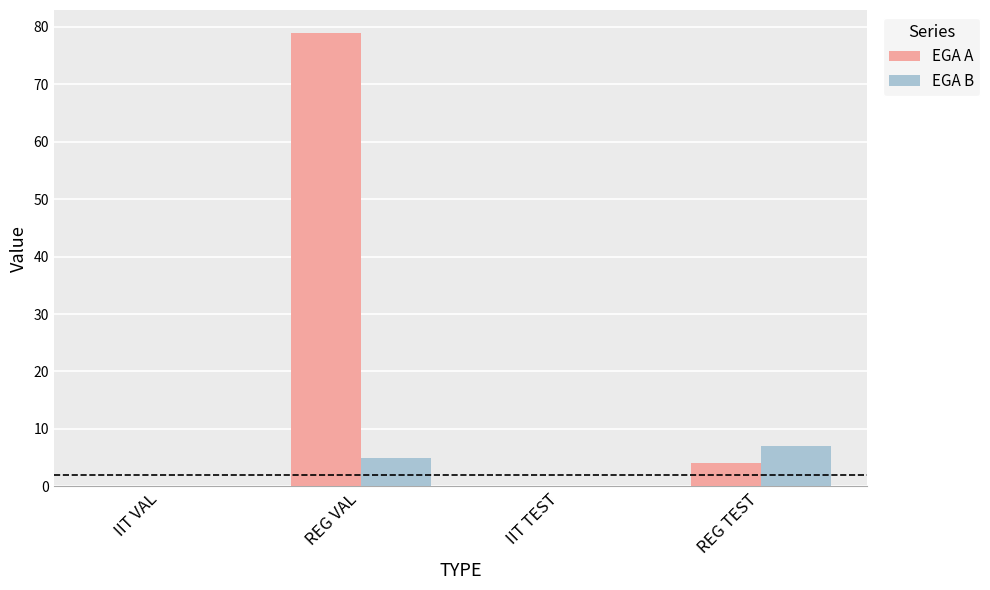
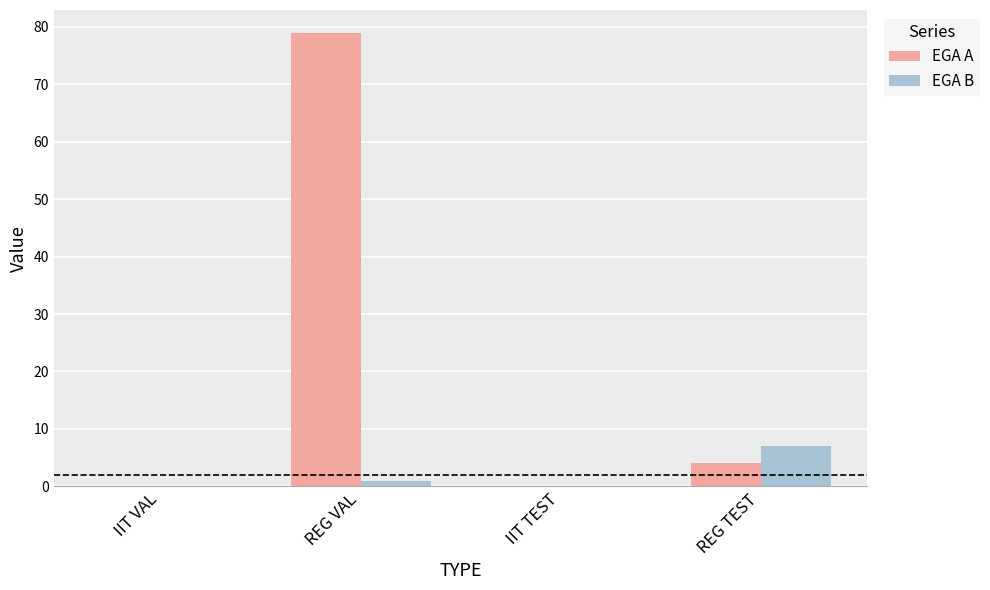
  {
    "EGA A": {
      "IIT VAL": 0,
      "REG VAL": 79,
      "IIT TEST": 0,
      "REG TEST": 4
    },
    "EGA B": {
      "IIT VAL": 0,
-     "REG VAL": 5,
+     "REG VAL": 1,
      "IIT TEST": 0,
      "REG TEST": 7
    }
  }
